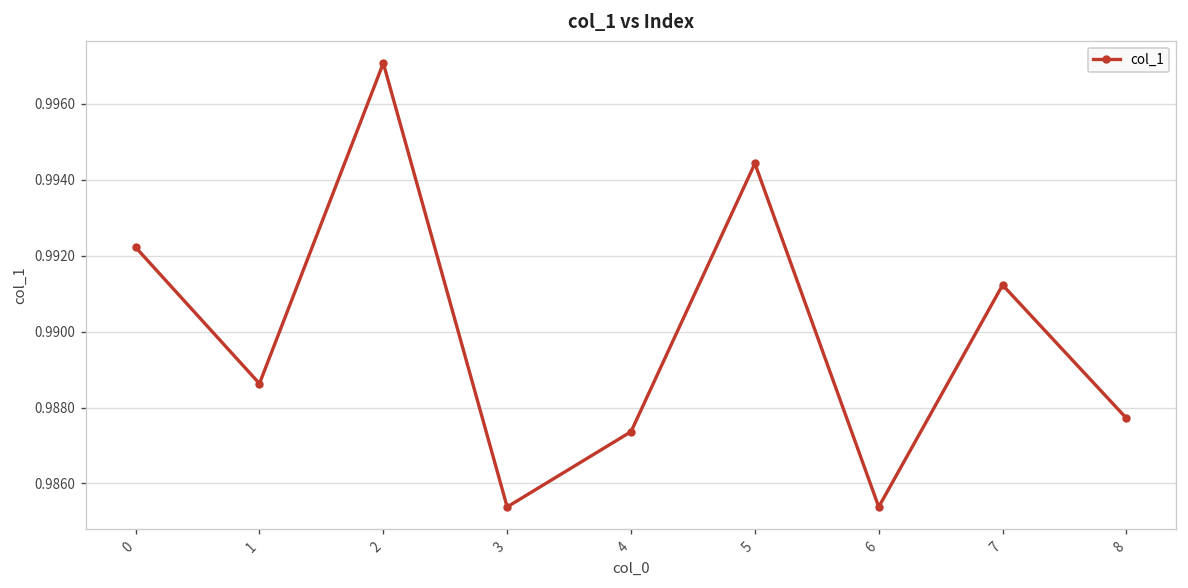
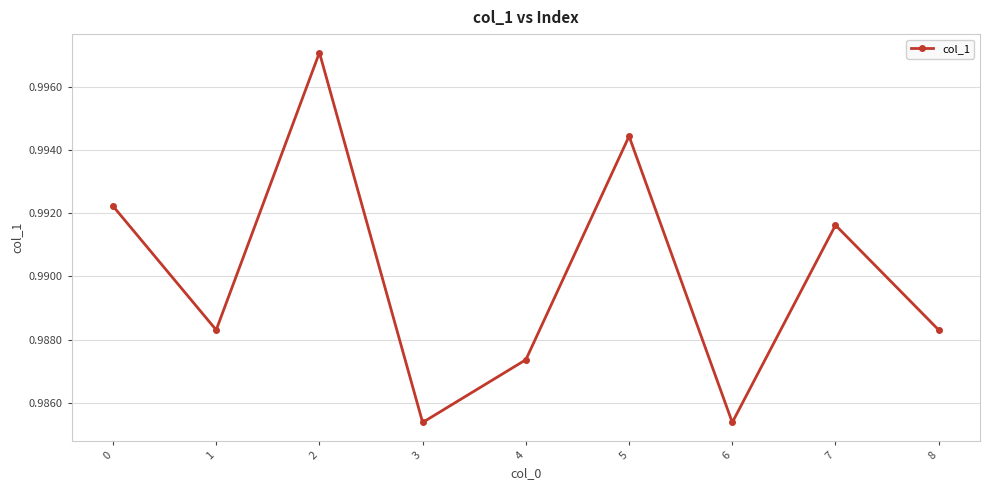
  {
    "0": 0.9922,
-   "1": 0.9886,
+   "1": 0.9883,
    "2": 0.9971,
    "3": 0.9854,
    "4": 0.9874,
    "5": 0.9944,
    "6": 0.9854,
-   "7": 0.9912,
-   "8": 0.9877
+   "7": 0.9916,
+   "8": 0.9883
  }
